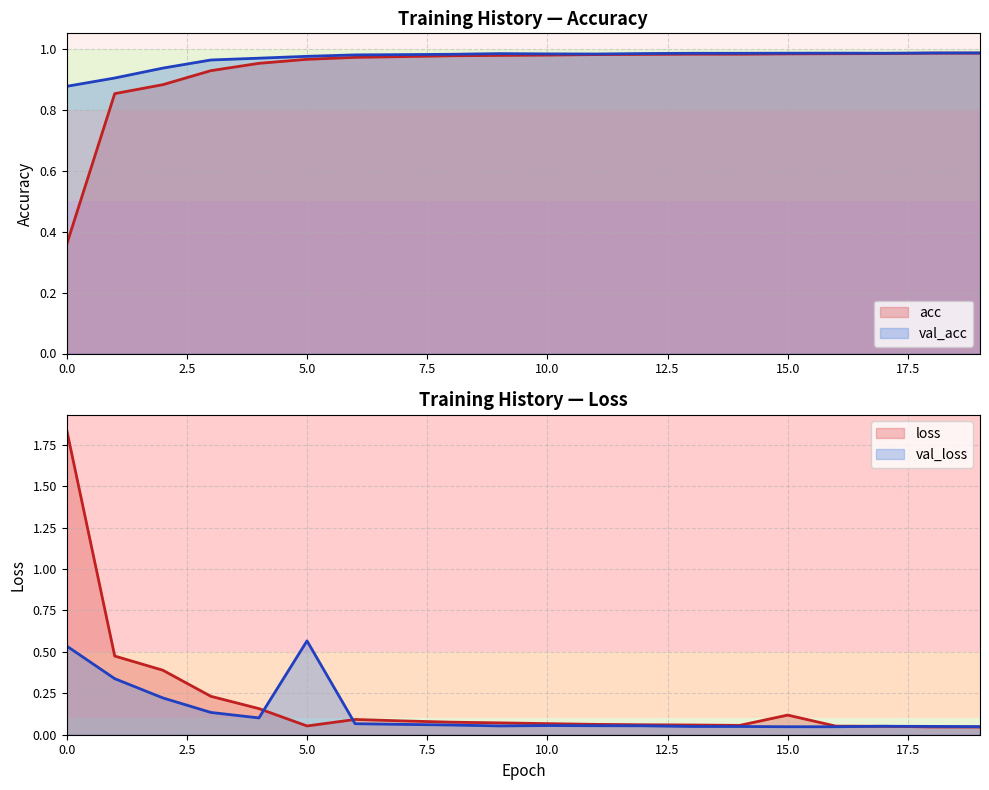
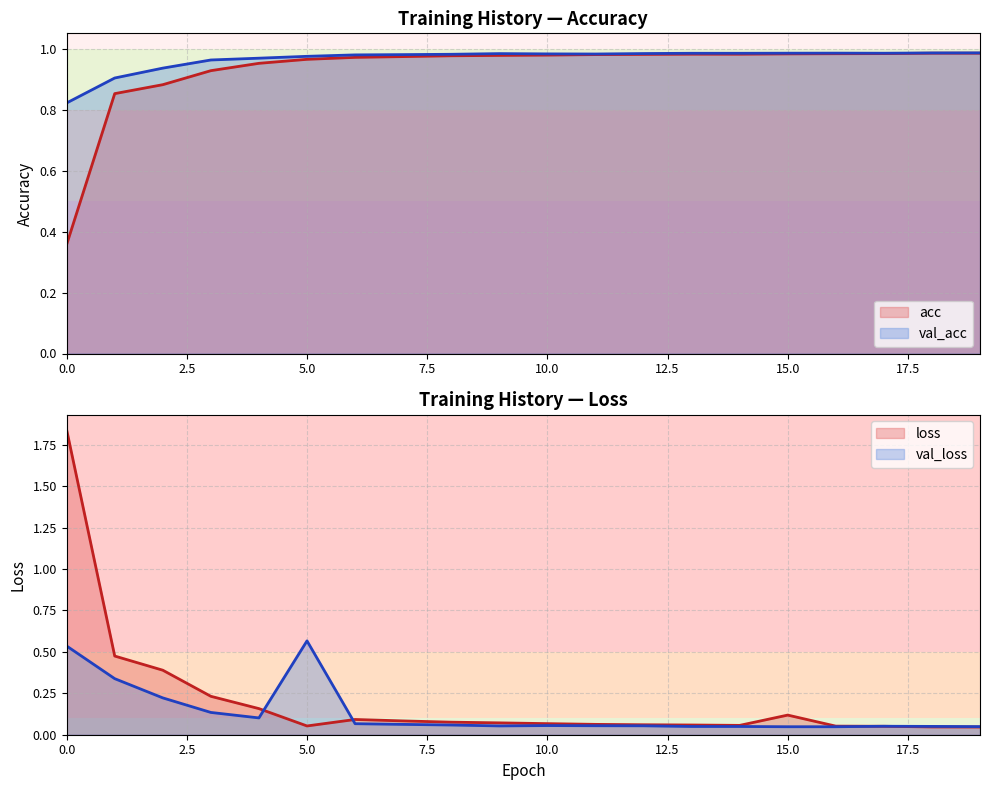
  {
    "Training History — Accuracy": {
      "acc": {
        "0.0": 0.36,
        "5.0": 0.96
      },
      "val_acc": {
-       "0.0": 0.88,
+       "0.0": 0.82,
        "5.0": 0.97
      }
    },
    "Training History — Loss": {
      "loss": {
        "0.0": 1.84,
        "5.0": 0.05,
        "15.0": 0.12
      },
      "val_loss": {
        "0.0": 0.54,
        "5.0": 0.57,
        "15.0": 0.05
      }
    }
  }
